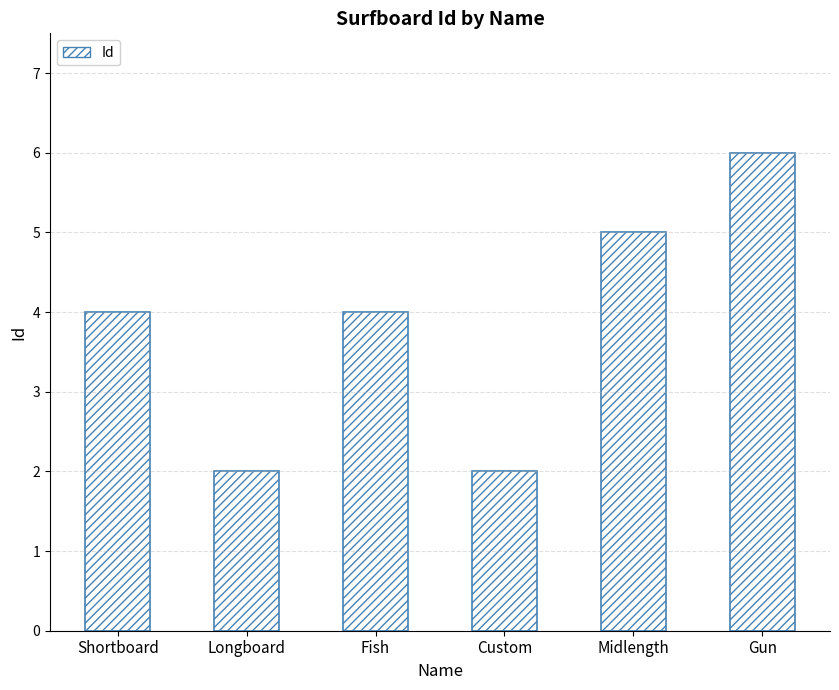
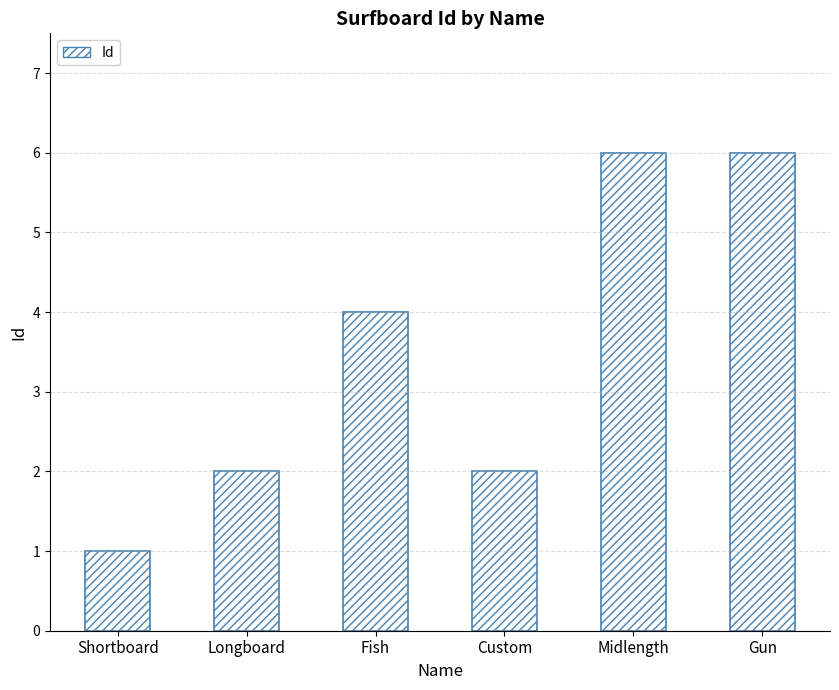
  {
-   "Shortboard": 4,
+   "Shortboard": 1,
    "Longboard": 2,
    "Fish": 4,
    "Custom": 2,
-   "Midlength": 5,
+   "Midlength": 6,
    "Gun": 6
  }
